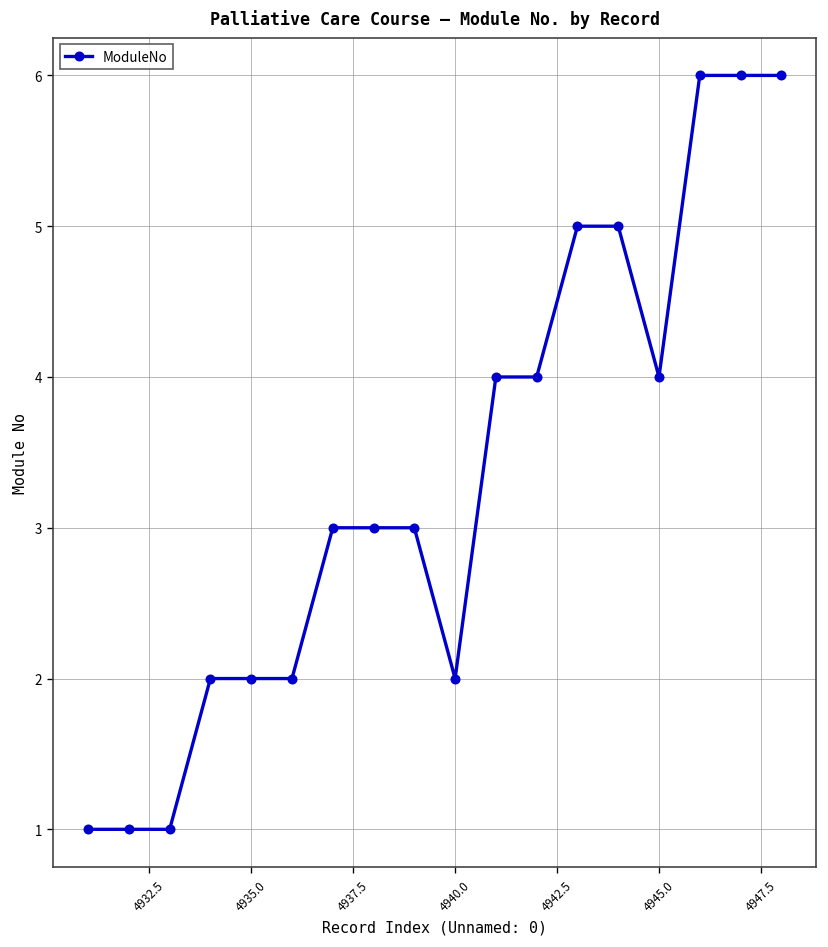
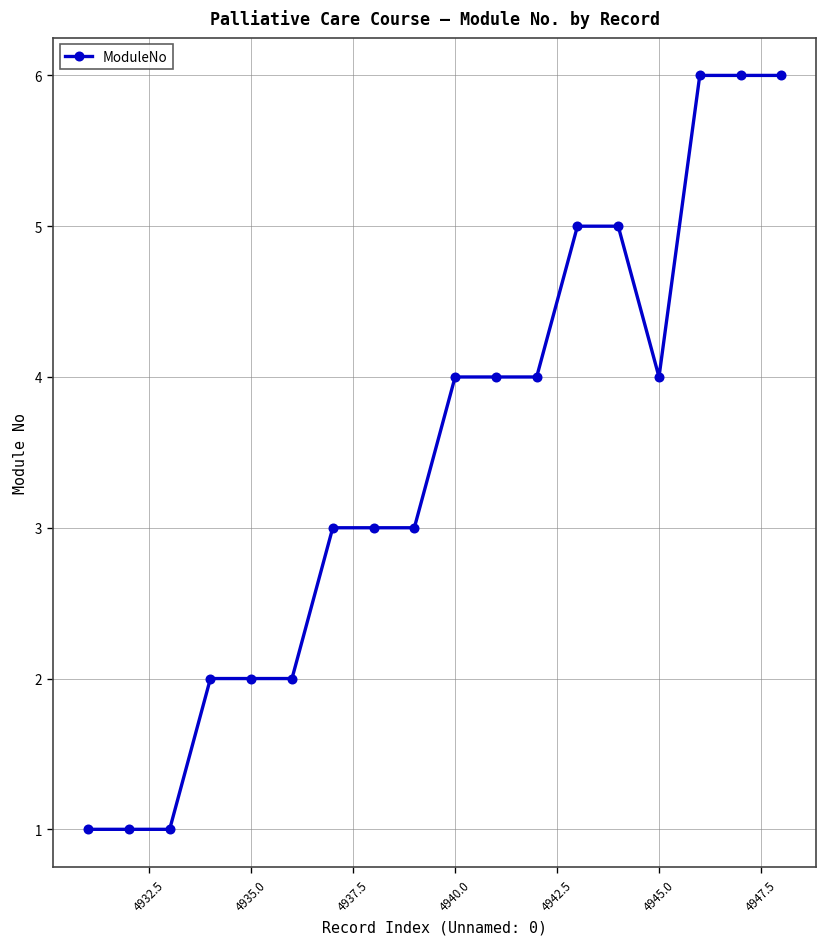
  {
    "4935.0": 2,
-   "4940.0": 2,
+   "4940.0": 4,
    "4945.0": 4
  }
